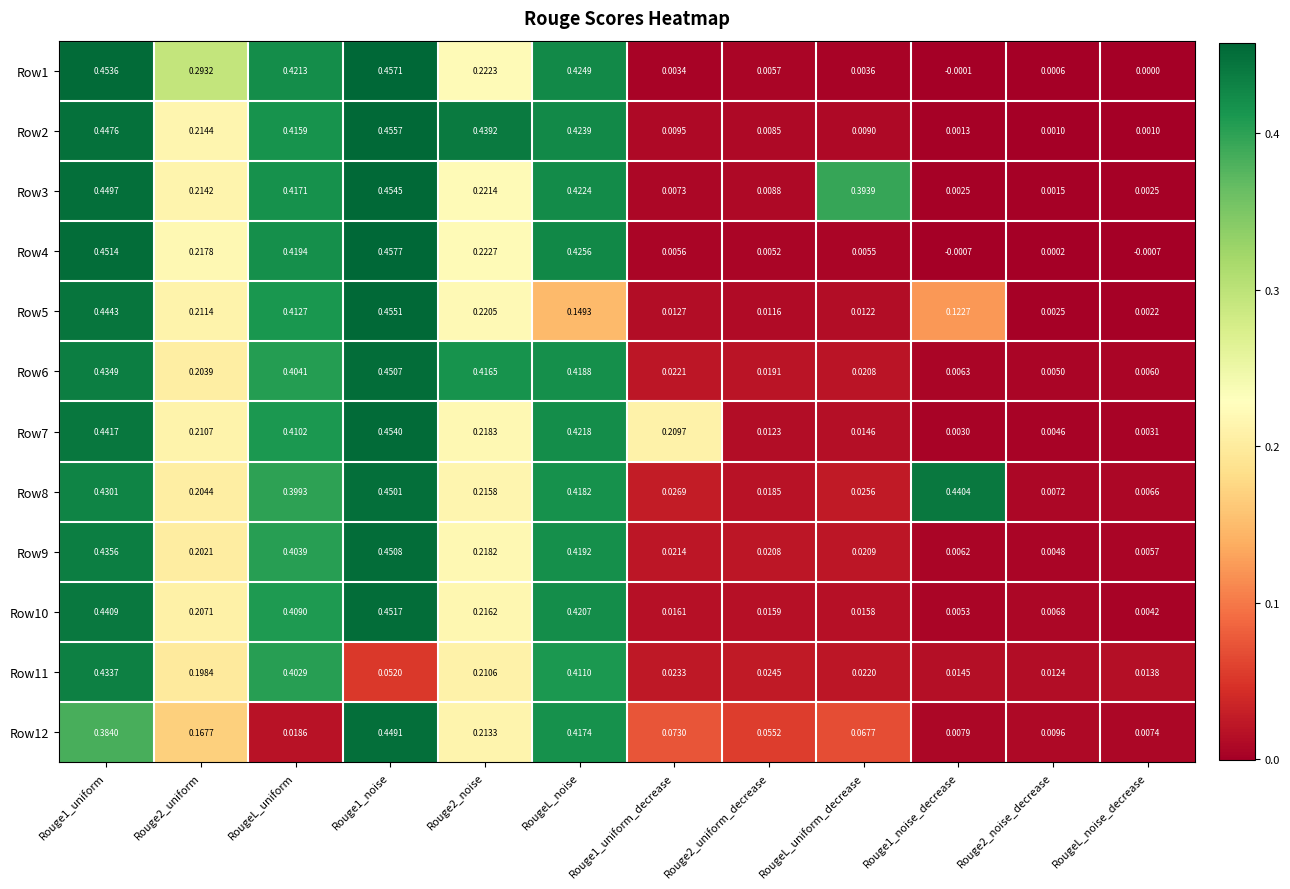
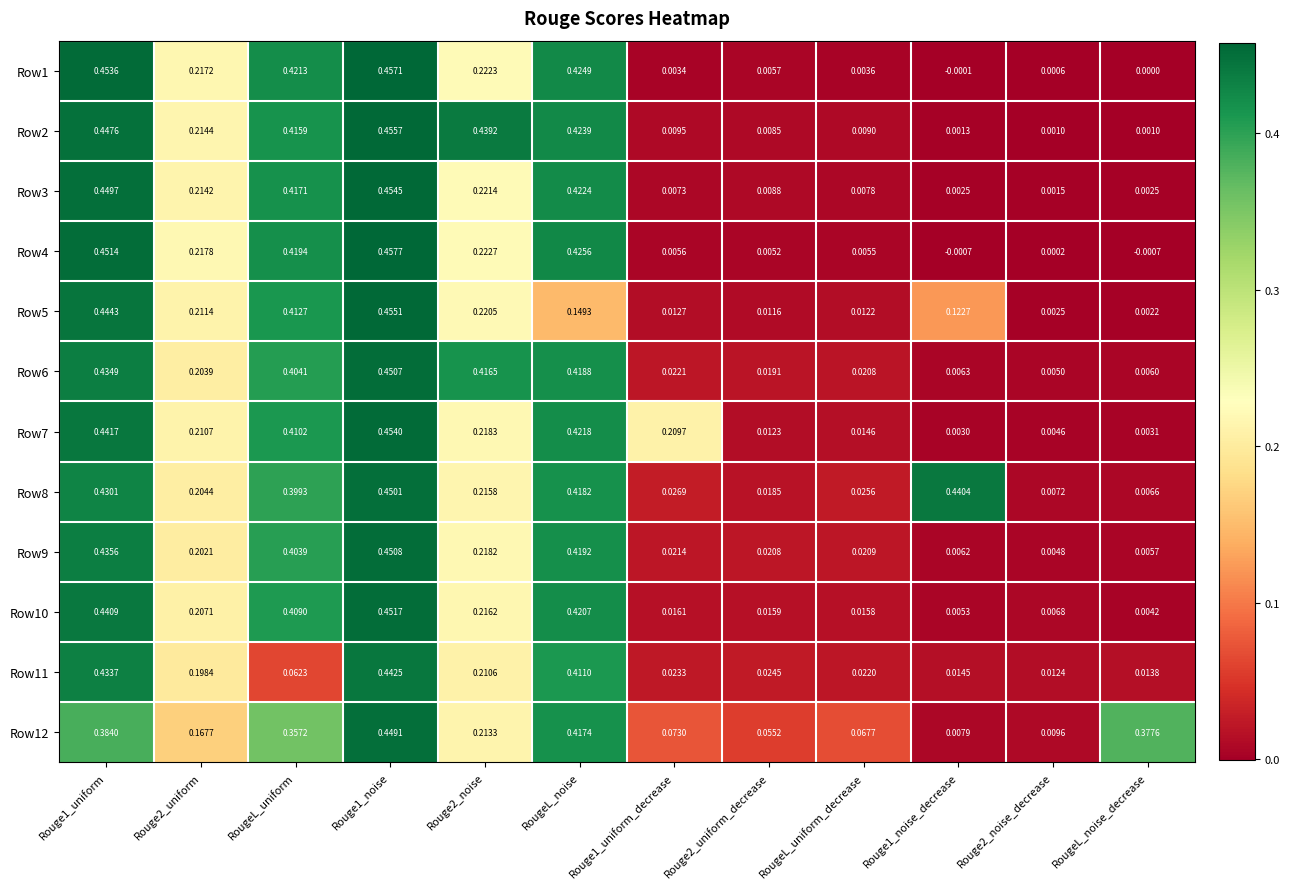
  {
    "Row1": {
      "Rouge1_uniform": 0.4536,
-     "Rouge2_uniform": 0.2932,
+     "Rouge2_uniform": 0.2172,
      "RougeL_uniform": 0.4213,
      "Rouge1_noise": 0.4571,
      "Rouge2_noise": 0.2223,
      "RougeL_noise": 0.4249,
      "Rouge1_uniform_decrease": 0.0034,
      "Rouge2_uniform_decrease": 0.0057,
      "RougeL_uniform_decrease": 0.0036,
      "Rouge1_noise_decrease": -0.0001,
      "Rouge2_noise_decrease": 0.0006,
      "RougeL_noise_decrease": 0.0000
    },
    "Row2": {
      "Rouge1_uniform": 0.4476,
      "Rouge2_uniform": 0.2144,
      "RougeL_uniform": 0.4159,
      "Rouge1_noise": 0.4557,
      "Rouge2_noise": 0.4392,
      "RougeL_noise": 0.4239,
      "Rouge1_uniform_decrease": 0.0095,
      "Rouge2_uniform_decrease": 0.0085,
      "RougeL_uniform_decrease": 0.0090,
      "Rouge1_noise_decrease": 0.0013,
      "Rouge2_noise_decrease": 0.0010,
      "RougeL_noise_decrease": 0.0010
    },
    "Row3": {
      "Rouge1_uniform": 0.4497,
      "Rouge2_uniform": 0.2142,
      "RougeL_uniform": 0.4171,
      "Rouge1_noise": 0.4545,
      "Rouge2_noise": 0.2214,
      "RougeL_noise": 0.4224,
      "Rouge1_uniform_decrease": 0.0073,
      "Rouge2_uniform_decrease": 0.0088,
-     "RougeL_uniform_decrease": 0.3939,
+     "RougeL_uniform_decrease": 0.0078,
      "Rouge1_noise_decrease": 0.0025,
      "Rouge2_noise_decrease": 0.0015,
      "RougeL_noise_decrease": 0.0025
    },
    "Row4": {
      "Rouge1_uniform": 0.4514,
      "Rouge2_uniform": 0.2178,
      "RougeL_uniform": 0.4194,
      "Rouge1_noise": 0.4577,
      "Rouge2_noise": 0.2227,
      "RougeL_noise": 0.4256,
      "Rouge1_uniform_decrease": 0.0056,
      "Rouge2_uniform_decrease": 0.0052,
      "RougeL_uniform_decrease": 0.0055,
      "Rouge1_noise_decrease": -0.0007,
      "Rouge2_noise_decrease": 0.0002,
      "RougeL_noise_decrease": -0.0007
    },
    "Row5": {
      "Rouge1_uniform": 0.4443,
      "Rouge2_uniform": 0.2114,
      "RougeL_uniform": 0.4127,
      "Rouge1_noise": 0.4551,
      "Rouge2_noise": 0.2205,
      "RougeL_noise": 0.1493,
      "Rouge1_uniform_decrease": 0.0127,
      "Rouge2_uniform_decrease": 0.0116,
      "RougeL_uniform_decrease": 0.0122,
      "Rouge1_noise_decrease": 0.1227,
      "Rouge2_noise_decrease": 0.0025,
      "RougeL_noise_decrease": 0.0022
    },
    "Row6": {
      "Rouge1_uniform": 0.4349,
      "Rouge2_uniform": 0.2039,
      "RougeL_uniform": 0.4041,
      "Rouge1_noise": 0.4507,
      "Rouge2_noise": 0.4165,
      "RougeL_noise": 0.4188,
      "Rouge1_uniform_decrease": 0.0221,
      "Rouge2_uniform_decrease": 0.0191,
      "RougeL_uniform_decrease": 0.0208,
      "Rouge1_noise_decrease": 0.0063,
      "Rouge2_noise_decrease": 0.0050,
      "RougeL_noise_decrease": 0.0060
    },
    "Row7": {
      "Rouge1_uniform": 0.4417,
      "Rouge2_uniform": 0.2107,
      "RougeL_uniform": 0.4102,
      "Rouge1_noise": 0.4540,
      "Rouge2_noise": 0.2183,
      "RougeL_noise": 0.4218,
      "Rouge1_uniform_decrease": 0.2097,
      "Rouge2_uniform_decrease": 0.0123,
      "RougeL_uniform_decrease": 0.0146,
      "Rouge1_noise_decrease": 0.0030,
      "Rouge2_noise_decrease": 0.0046,
      "RougeL_noise_decrease": 0.0031
    },
    "Row8": {
      "Rouge1_uniform": 0.4301,
      "Rouge2_uniform": 0.2044,
      "RougeL_uniform": 0.3993,
      "Rouge1_noise": 0.4501,
      "Rouge2_noise": 0.2158,
      "RougeL_noise": 0.4182,
      "Rouge1_uniform_decrease": 0.0269,
      "Rouge2_uniform_decrease": 0.0185,
      "RougeL_uniform_decrease": 0.0256,
      "Rouge1_noise_decrease": 0.4404,
      "Rouge2_noise_decrease": 0.0072,
      "RougeL_noise_decrease": 0.0066
    },
    "Row9": {
      "Rouge1_uniform": 0.4356,
      "Rouge2_uniform": 0.2021,
      "RougeL_uniform": 0.4039,
      "Rouge1_noise": 0.4508,
      "Rouge2_noise": 0.2182,
      "RougeL_noise": 0.4192,
      "Rouge1_uniform_decrease": 0.0214,
      "Rouge2_uniform_decrease": 0.0208,
      "RougeL_uniform_decrease": 0.0209,
      "Rouge1_noise_decrease": 0.0062,
      "Rouge2_noise_decrease": 0.0048,
      "RougeL_noise_decrease": 0.0057
    },
    "Row10": {
      "Rouge1_uniform": 0.4409,
      "Rouge2_uniform": 0.2071,
      "RougeL_uniform": 0.4090,
      "Rouge1_noise": 0.4517,
      "Rouge2_noise": 0.2162,
      "RougeL_noise": 0.4207,
      "Rouge1_uniform_decrease": 0.0161,
      "Rouge2_uniform_decrease": 0.0159,
      "RougeL_uniform_decrease": 0.0158,
      "Rouge1_noise_decrease": 0.0053,
      "Rouge2_noise_decrease": 0.0068,
      "RougeL_noise_decrease": 0.0042
    },
    "Row11": {
      "Rouge1_uniform": 0.4337,
      "Rouge2_uniform": 0.1984,
-     "RougeL_uniform": 0.4029,
-     "Rouge1_noise": 0.0520,
+     "RougeL_uniform": 0.0623,
+     "Rouge1_noise": 0.4425,
      "Rouge2_noise": 0.2106,
      "RougeL_noise": 0.4110,
      "Rouge1_uniform_decrease": 0.0233,
      "Rouge2_uniform_decrease": 0.0245,
      "RougeL_uniform_decrease": 0.0220,
      "Rouge1_noise_decrease": 0.0145,
      "Rouge2_noise_decrease": 0.0124,
      "RougeL_noise_decrease": 0.0138
    },
    "Row12": {
      "Rouge1_uniform": 0.3840,
      "Rouge2_uniform": 0.1677,
-     "RougeL_uniform": 0.0186,
+     "RougeL_uniform": 0.3572,
      "Rouge1_noise": 0.4491,
      "Rouge2_noise": 0.2133,
      "RougeL_noise": 0.4174,
      "Rouge1_uniform_decrease": 0.0730,
      "Rouge2_uniform_decrease": 0.0552,
      "RougeL_uniform_decrease": 0.0677,
      "Rouge1_noise_decrease": 0.0079,
      "Rouge2_noise_decrease": 0.0096,
-     "RougeL_noise_decrease": 0.0074
+     "RougeL_noise_decrease": 0.3776
    }
  }
